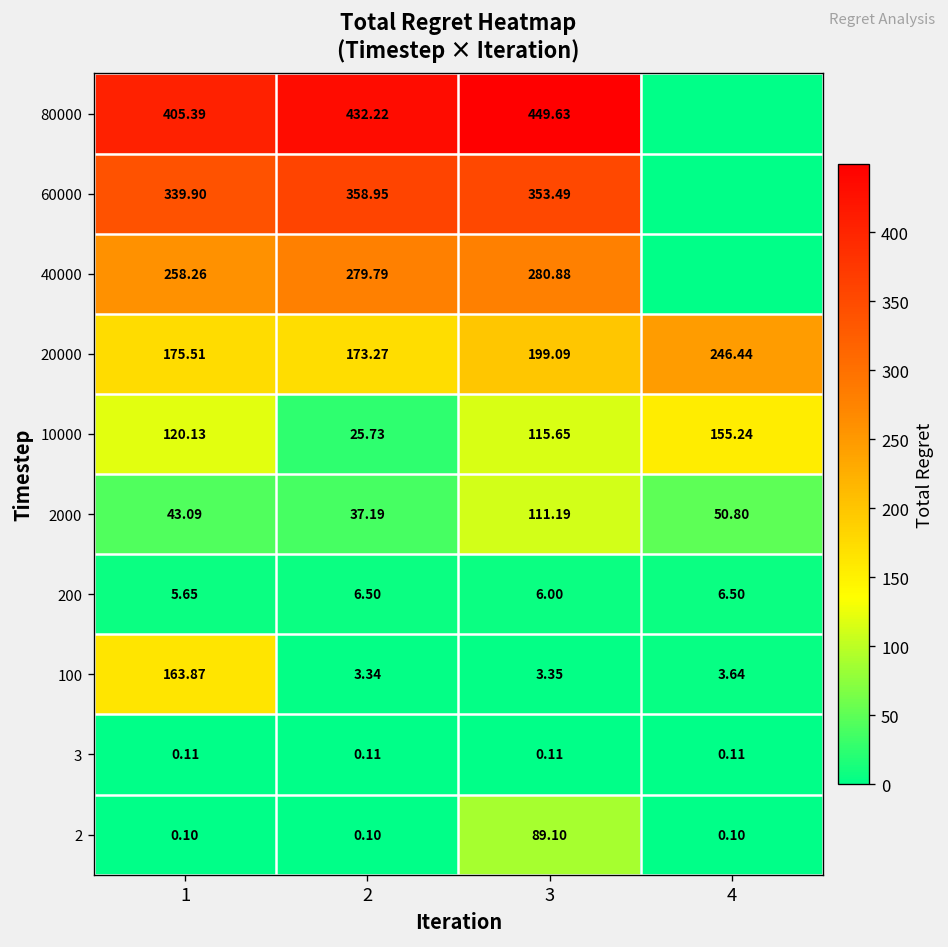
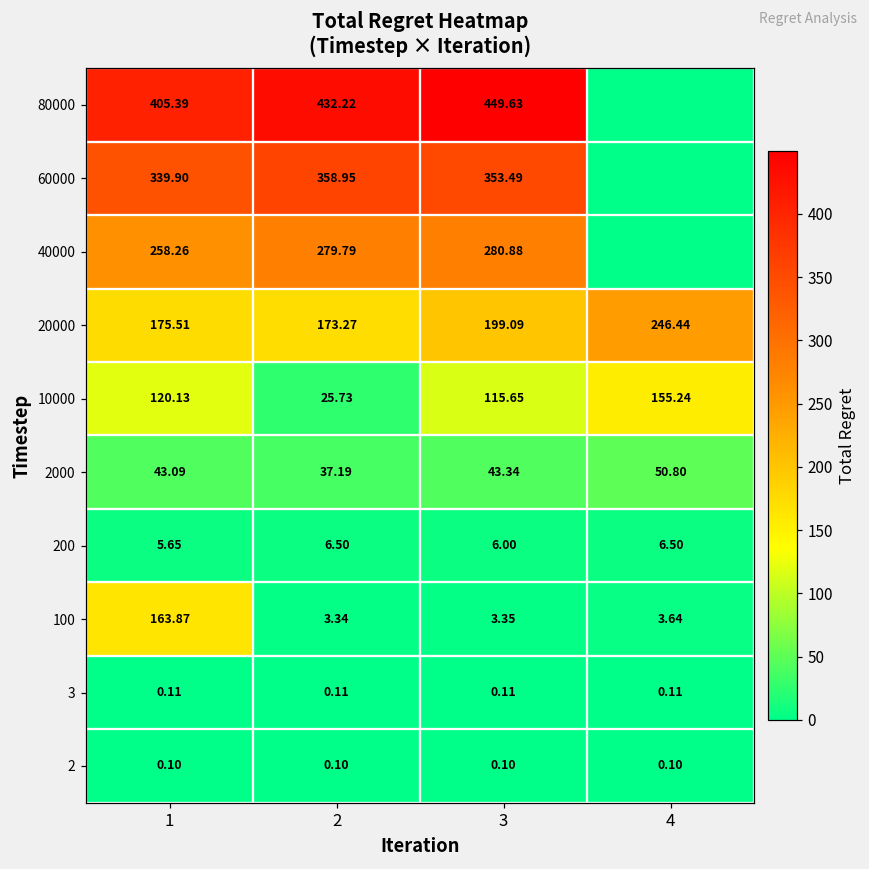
  {
    "80000": {
      "1": 405.39,
      "2": 432.22,
      "3": 449.63
    },
    "60000": {
      "1": 339.90,
      "2": 358.95,
      "3": 353.49
    },
    "40000": {
      "1": 258.26,
      "2": 279.79,
      "3": 280.88
    },
    "20000": {
      "1": 175.51,
      "2": 173.27,
      "3": 199.09,
      "4": 246.44
    },
    "10000": {
      "1": 120.13,
      "2": 25.73,
      "3": 115.65,
      "4": 155.24
    },
    "2000": {
      "1": 43.09,
      "2": 37.19,
-     "3": 111.19,
+     "3": 43.34,
      "4": 50.80
    },
    "200": {
      "1": 5.65,
      "2": 6.50,
      "3": 6.00,
      "4": 6.50
    },
    "100": {
      "1": 163.87,
      "2": 3.34,
      "3": 3.35,
      "4": 3.64
    },
    "3": {
      "1": 0.11,
      "2": 0.11,
      "3": 0.11,
      "4": 0.11
    },
    "2": {
      "1": 0.10,
      "2": 0.10,
-     "3": 89.10,
+     "3": 0.10,
      "4": 0.10
    }
  }
